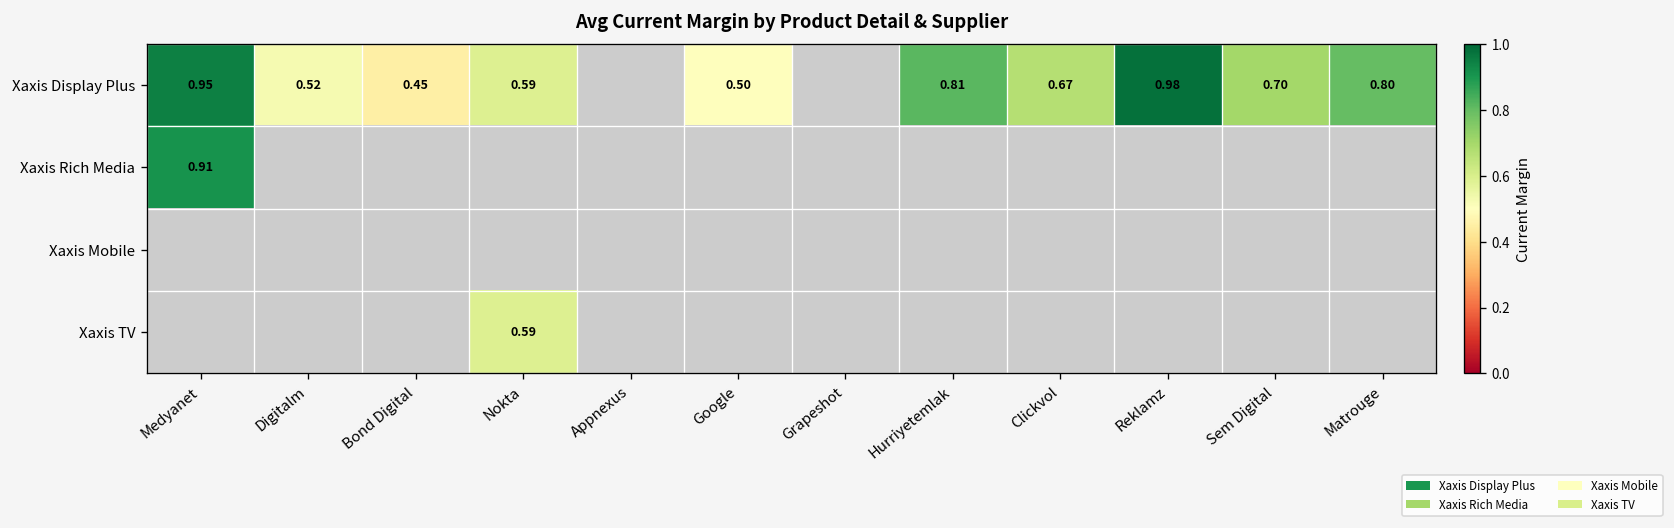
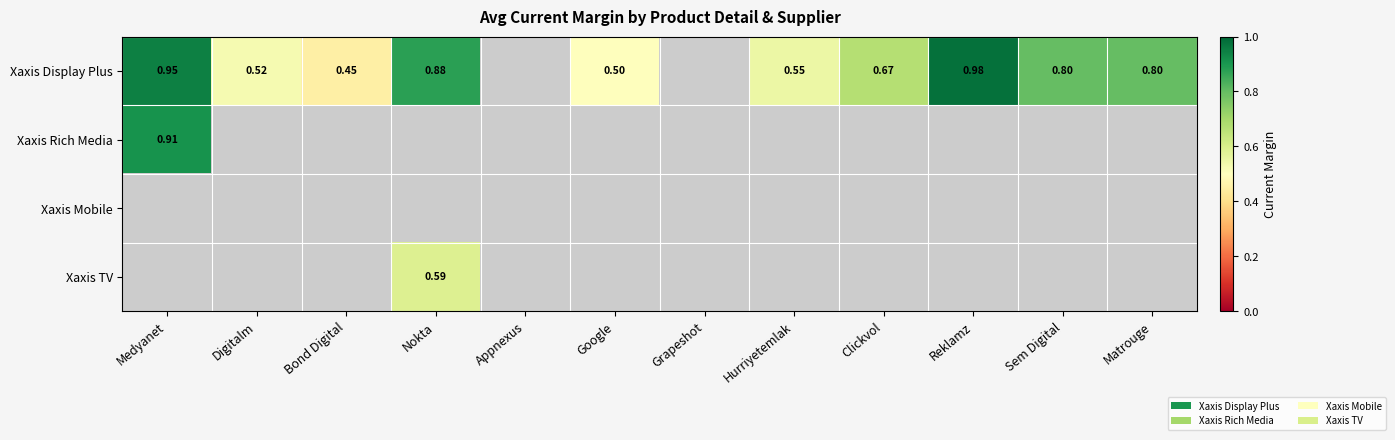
  {
    "Xaxis Display Plus": {
      "Medyanet": 0.95,
      "Digitalm": 0.52,
      "Bond Digital": 0.45,
-     "Nokta": 0.59,
+     "Nokta": 0.88,
      "Google": 0.50,
-     "Hurriyetemlak": 0.81,
+     "Hurriyetemlak": 0.55,
      "Clickvol": 0.67,
      "Reklamz": 0.98,
-     "Sem Digital": 0.70,
+     "Sem Digital": 0.80,
      "Matrouge": 0.80
    },
    "Xaxis Rich Media": {
      "Medyanet": 0.91
    },
    "Xaxis TV": {
      "Nokta": 0.59
    }
  }
